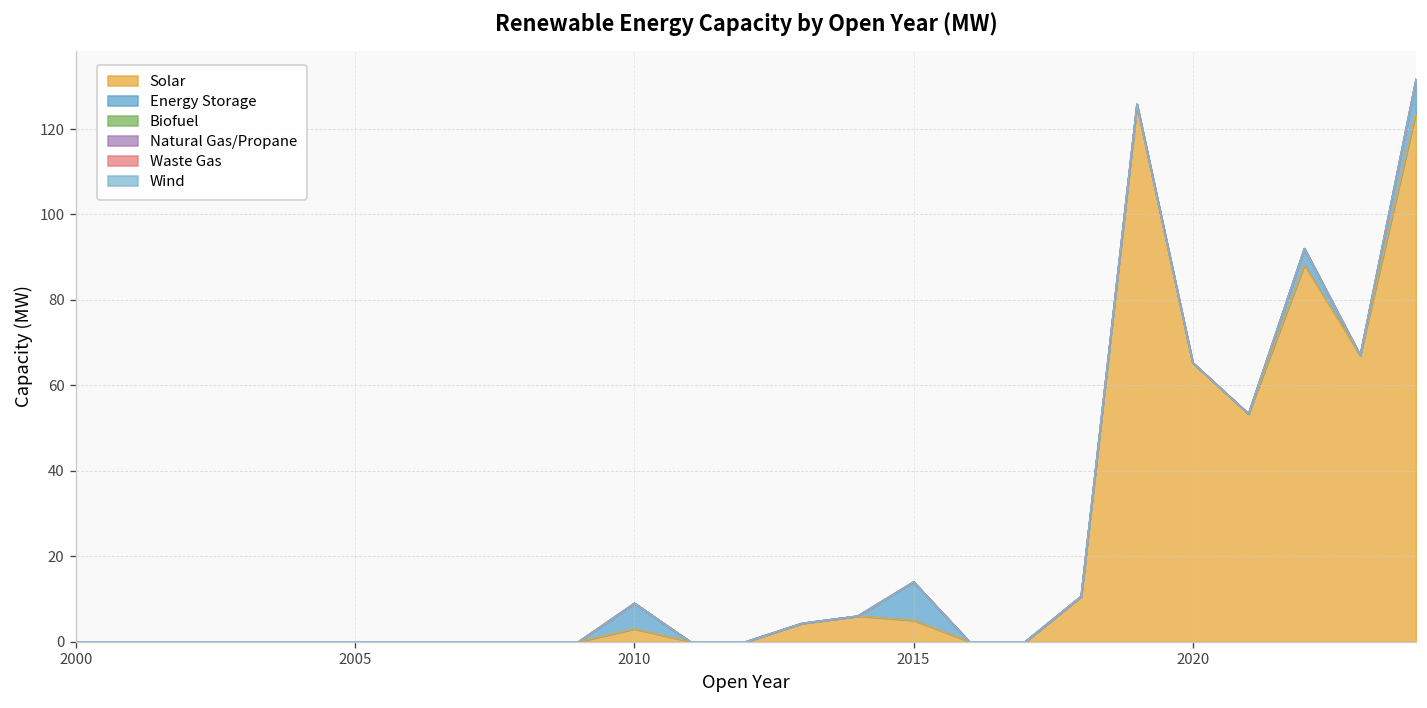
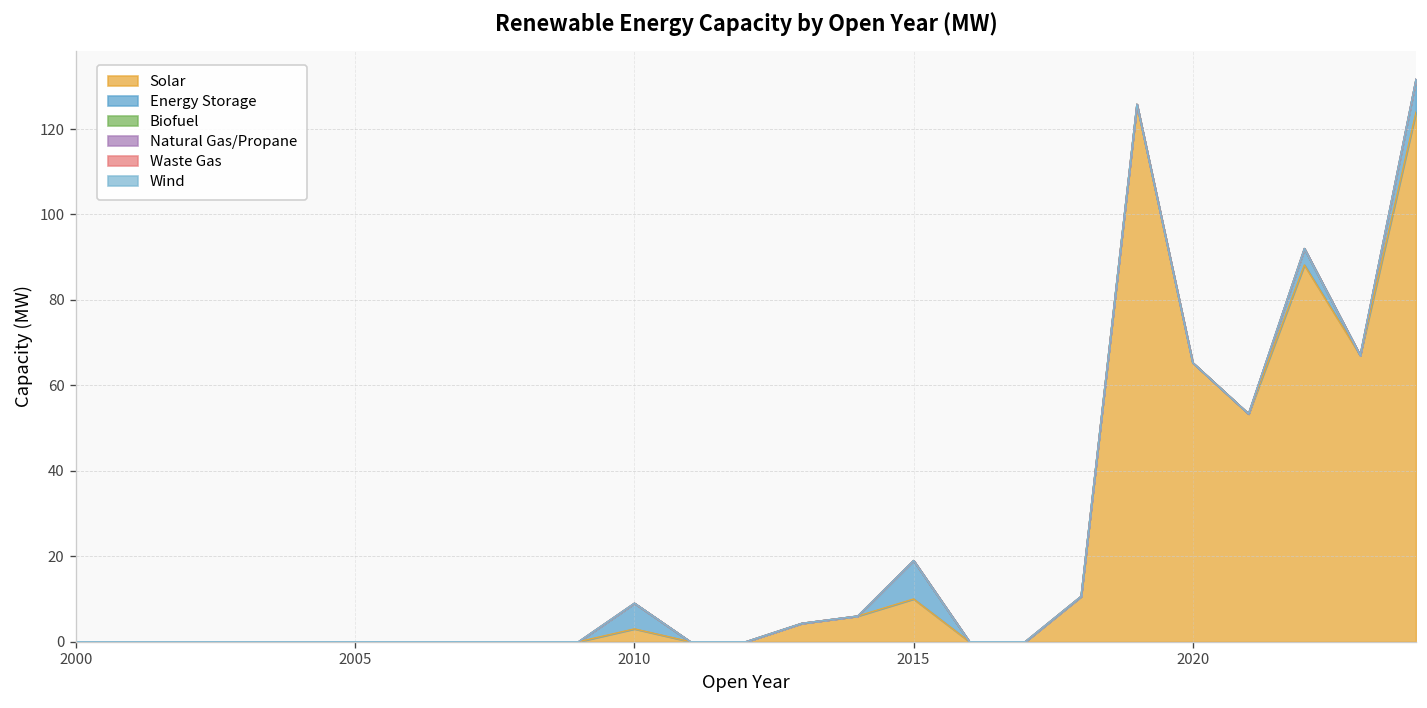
  {
    "Solar": {
      "2010": 3,
-     "2015": 5
+     "2015": 10
    }
  }
